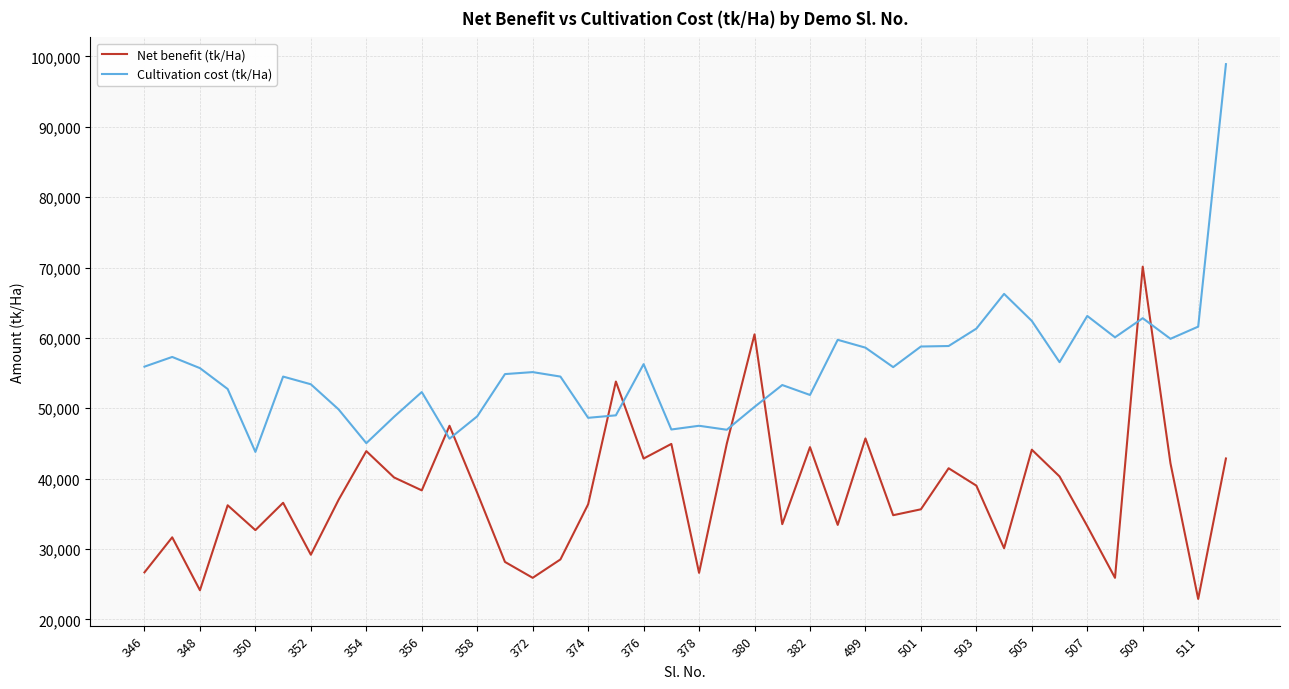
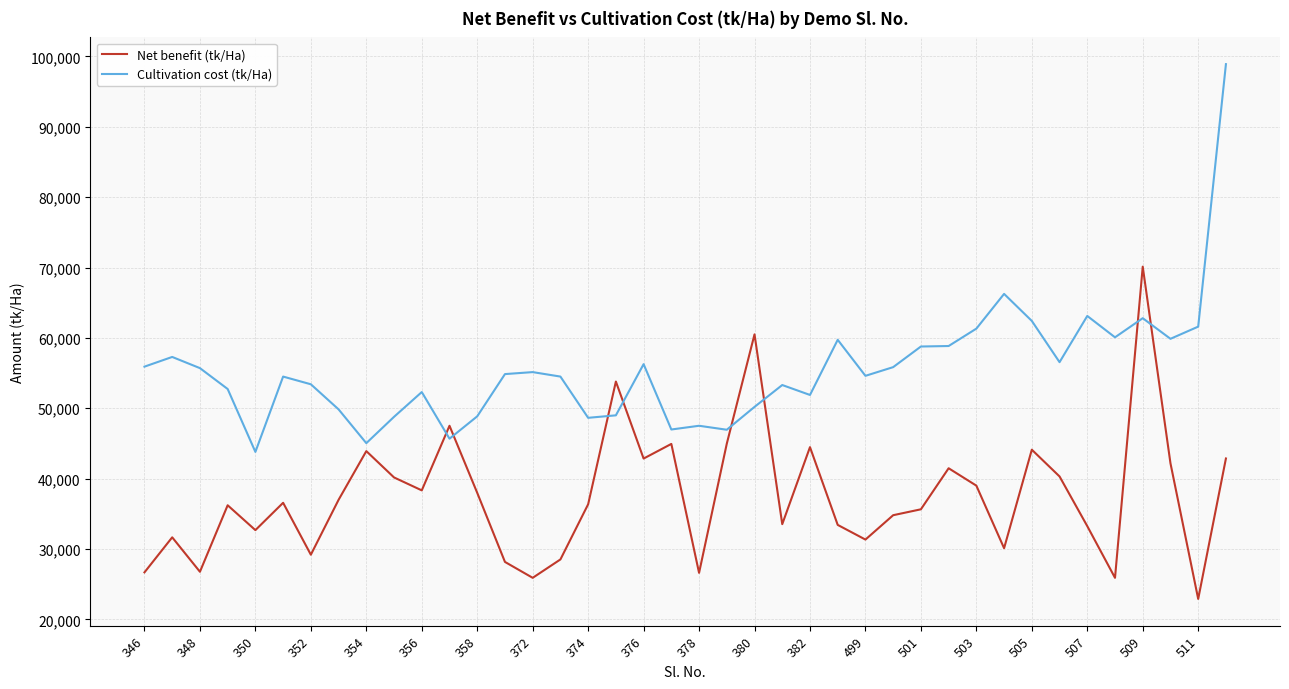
  {
    "Net benefit (tk/Ha)": {
      "346": "27,000",
-     "348": "24,000",
+     "348": "27,000",
      "350": "33,000",
      "352": "29,000",
      "354": "44,000",
      "356": "38,000",
      "358": "38,000",
      "372": "26,000",
      "374": "36,000",
      "376": "43,000",
      "378": "27,000",
      "380": "61,000",
      "382": "44,000",
-     "499": "46,000",
+     "499": "31,000",
      "501": "36,000",
      "503": "39,000",
      "505": "44,000",
      "507": "33,000",
      "509": "70,000",
      "511": "23,000"
    },
    "Cultivation cost (tk/Ha)": {
      "346": "56,000",
      "348": "56,000",
      "350": "44,000",
      "352": "53,000",
      "354": "45,000",
      "356": "52,000",
      "358": "49,000",
      "372": "55,000",
      "374": "49,000",
      "376": "56,000",
      "378": "48,000",
      "380": "50,000",
      "382": "52,000",
-     "499": "59,000",
+     "499": "55,000",
      "501": "59,000",
      "503": "61,000",
      "505": "62,000",
      "507": "63,000",
      "509": "63,000",
      "511": "62,000"
    }
  }
